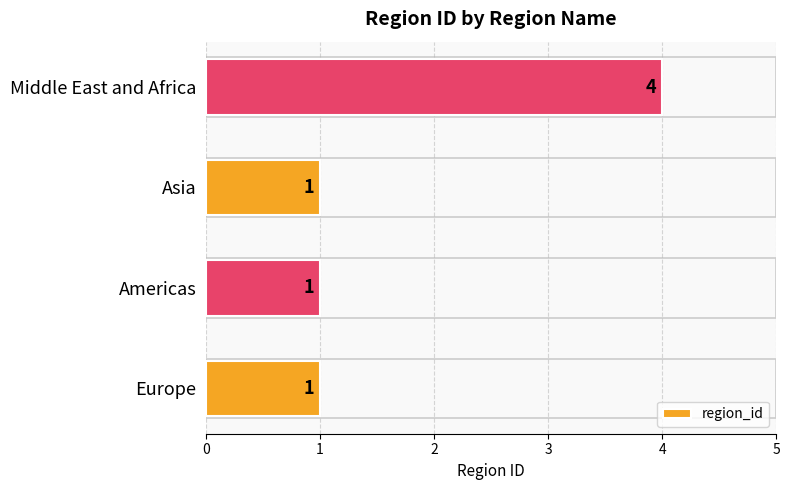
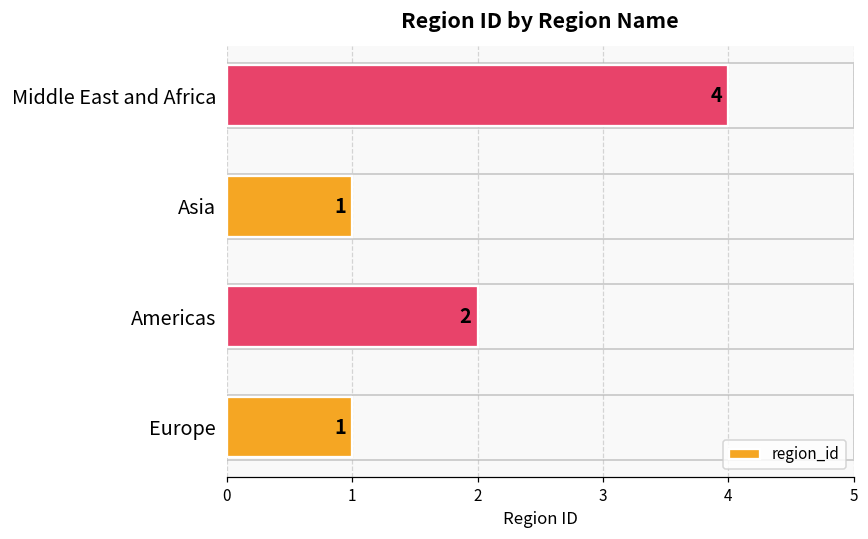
  {
    "Middle East and Africa": 4,
    "Asia": 1,
-   "Americas": 1,
+   "Americas": 2,
    "Europe": 1
  }
